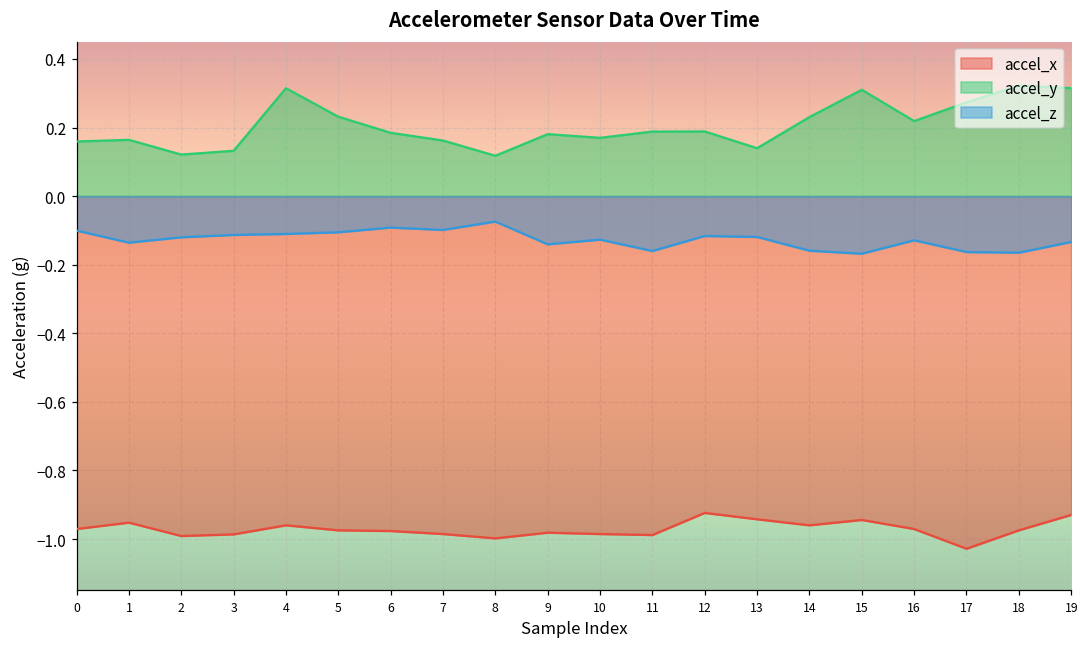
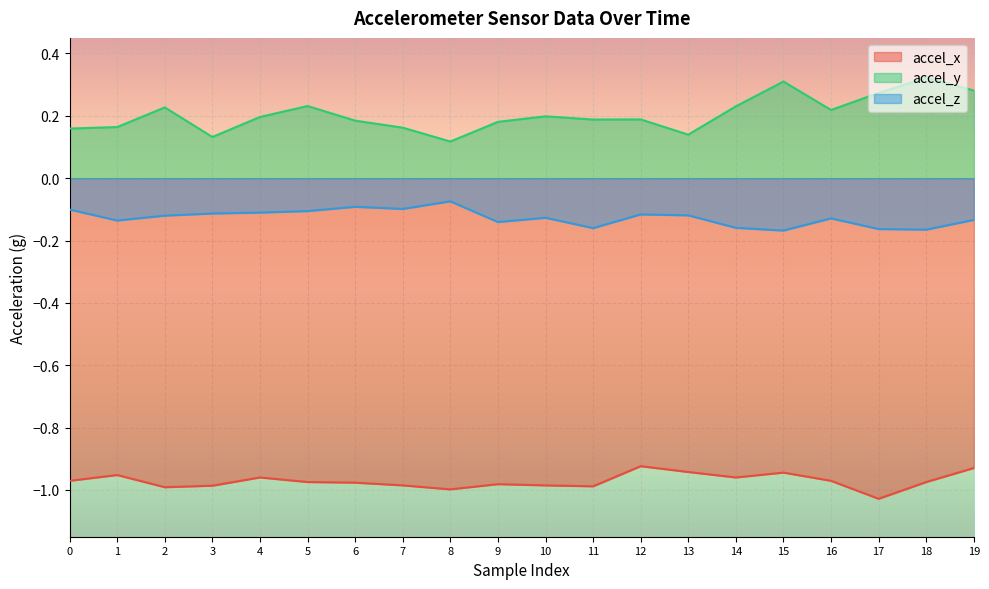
  {
    "accel_y": {
      "0": 0.16,
      "1": 0.16,
-     "2": 0.12,
+     "2": 0.23,
      "3": 0.13,
-     "4": 0.31,
+     "4": 0.20,
      "5": 0.23,
      "6": 0.18,
      "7": 0.16,
      "8": 0.12,
      "9": 0.18,
-     "10": 0.17,
+     "10": 0.20,
      "11": 0.19,
      "12": 0.19,
      "13": 0.14,
      "14": 0.23,
      "15": 0.31,
      "16": 0.22,
-     "19": 0.31
+     "19": 0.28
    }
  }
